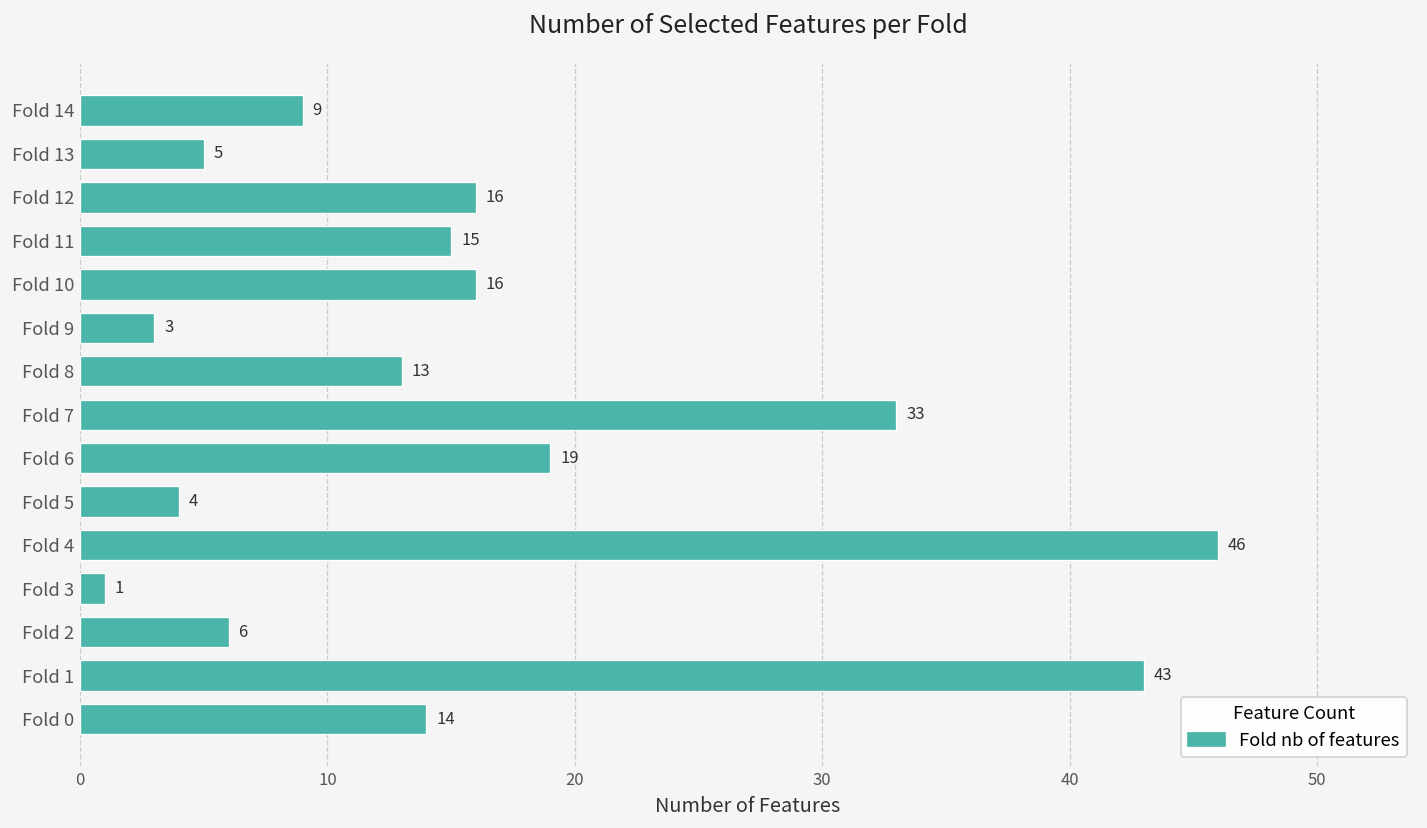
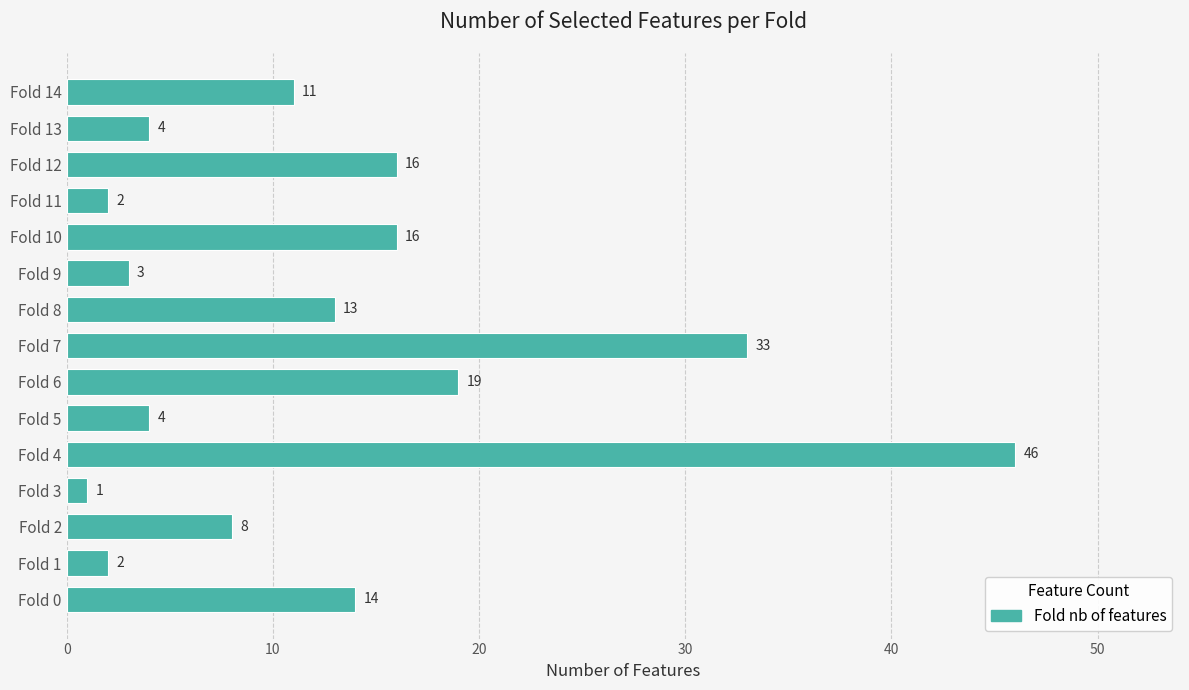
  {
-   "Fold 14": 9,
-   "Fold 13": 5,
+   "Fold 14": 11,
+   "Fold 13": 4,
    "Fold 12": 16,
-   "Fold 11": 15,
+   "Fold 11": 2,
    "Fold 10": 16,
    "Fold 9": 3,
    "Fold 8": 13,
    "Fold 7": 33,
    "Fold 6": 19,
    "Fold 5": 4,
    "Fold 4": 46,
    "Fold 3": 1,
-   "Fold 2": 6,
-   "Fold 1": 43,
+   "Fold 2": 8,
+   "Fold 1": 2,
    "Fold 0": 14
  }
